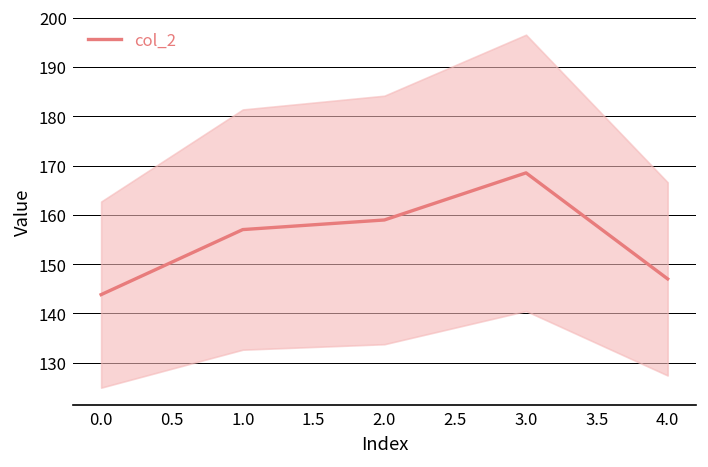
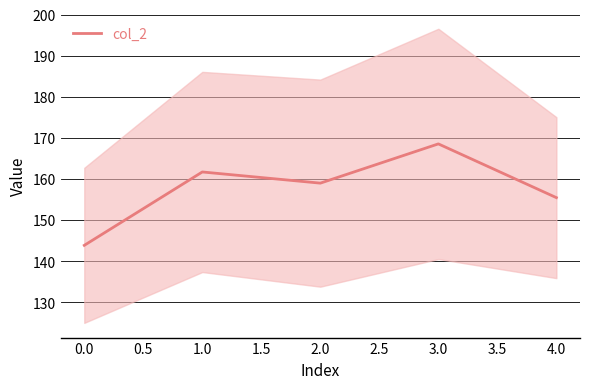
  {
    "col_2": {
      "0.0": 144,
-     "1.0": 157,
+     "1.0": 162,
      "2.0": 159,
      "3.0": 169,
-     "4.0": 147
+     "4.0": 155
    }
  }
